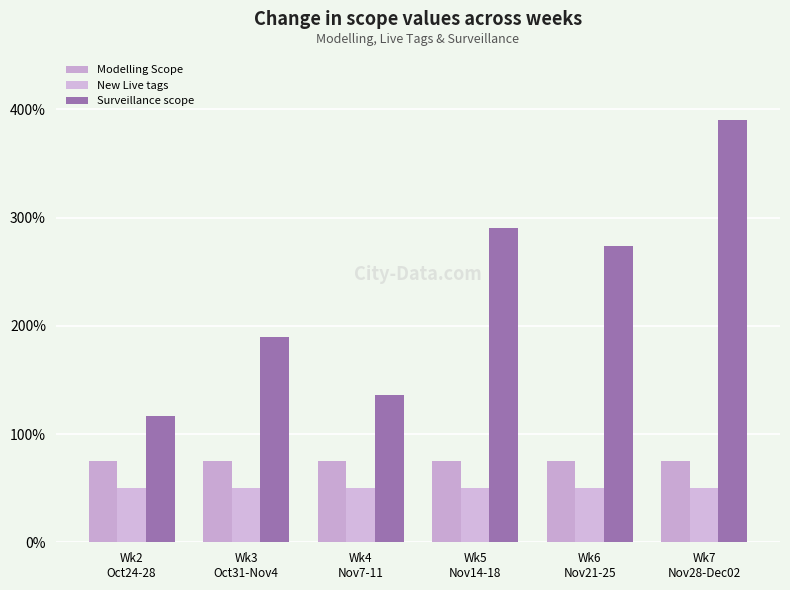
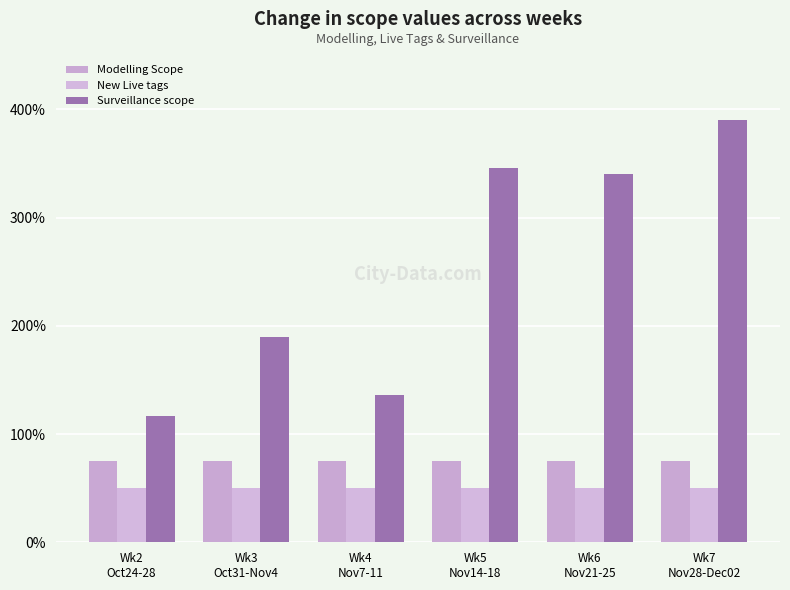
  {
    "Surveillance scope": {
      "Wk2 Oct24-28": "117%",
      "Wk3 Oct31-Nov4": "190%",
      "Wk4 Nov7-11": "136%",
-     "Wk5 Nov14-18": "290%",
-     "Wk6 Nov21-25": "274%",
+     "Wk5 Nov14-18": "346%",
+     "Wk6 Nov21-25": "340%",
      "Wk7 Nov28-Dec02": "390%"
    }
  }
